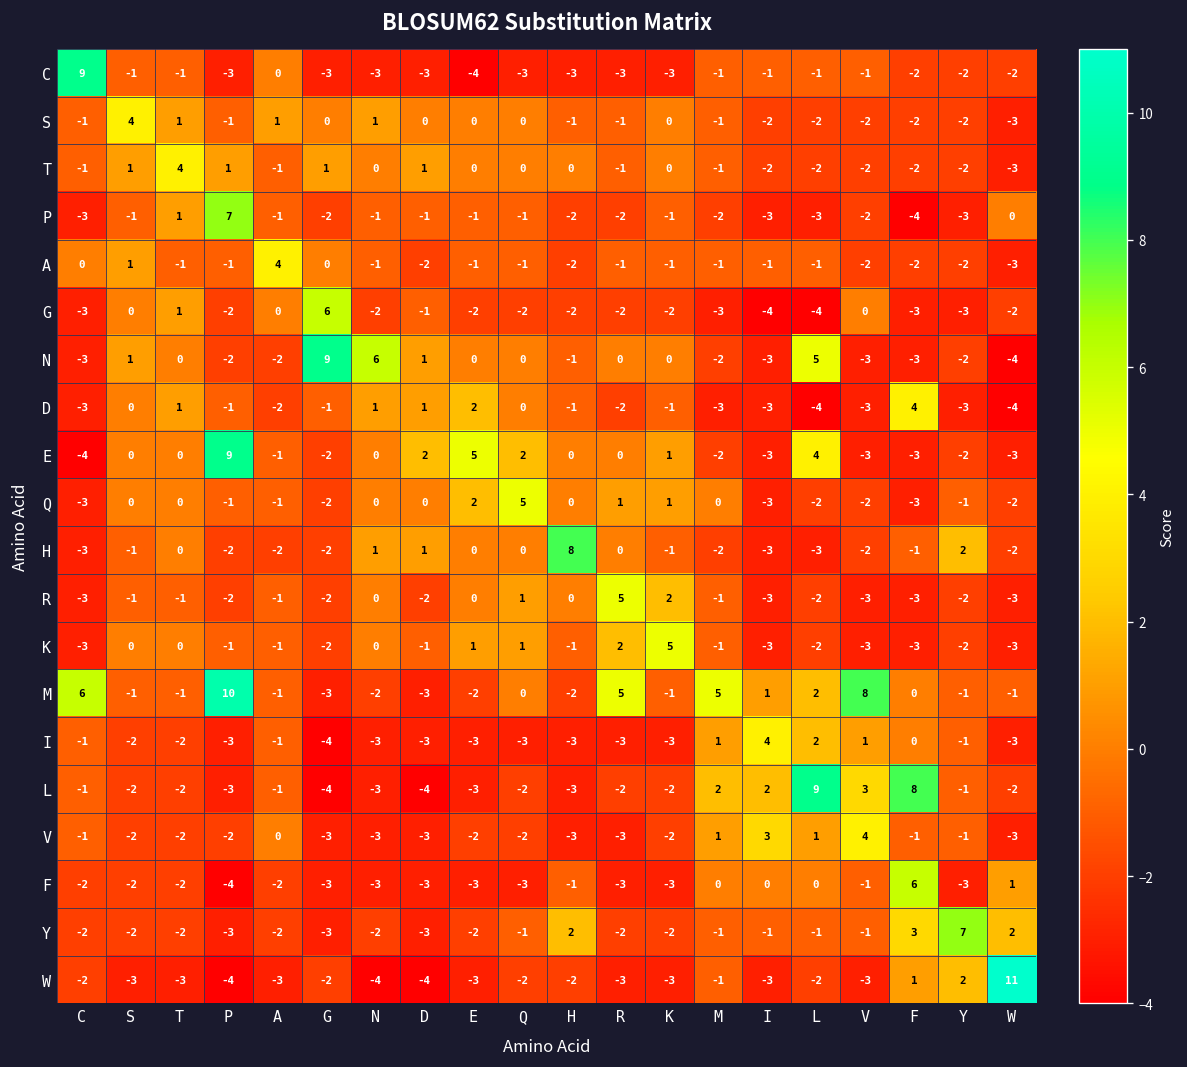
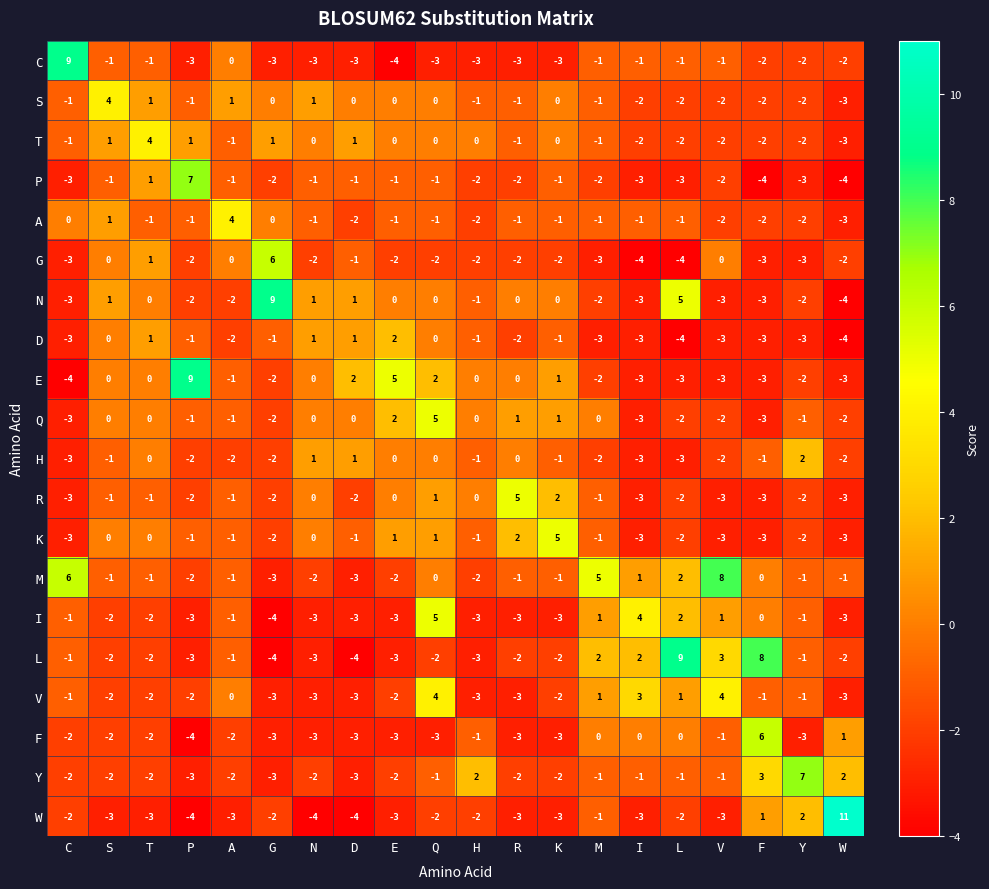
  {
    "P": {
      "C": -3,
      "S": -1,
      "T": 1,
      "P": 7,
      "A": -1,
      "G": -2,
      "N": -1,
      "D": -1,
      "E": -1,
      "Q": -1,
      "H": -2,
      "R": -2,
      "K": -1,
      "M": -2,
      "I": -3,
      "L": -3,
      "V": -2,
      "F": -4,
      "Y": -3,
-     "W": 0
+     "W": -4
    },
    "N": {
      "C": -3,
      "S": 1,
      "T": 0,
      "P": -2,
      "A": -2,
      "G": 9,
-     "N": 6,
+     "N": 1,
      "D": 1,
      "E": 0,
      "Q": 0,
      "H": -1,
      "R": 0,
      "K": 0,
      "M": -2,
      "I": -3,
      "L": 5,
      "V": -3,
      "F": -3,
      "Y": -2,
      "W": -4
    },
    "D": {
      "C": -3,
      "S": 0,
      "T": 1,
      "P": -1,
      "A": -2,
      "G": -1,
      "N": 1,
      "D": 1,
      "E": 2,
      "Q": 0,
      "H": -1,
      "R": -2,
      "K": -1,
      "M": -3,
      "I": -3,
      "L": -4,
      "V": -3,
-     "F": 4,
+     "F": -3,
      "Y": -3,
      "W": -4
    },
    "E": {
      "C": -4,
      "S": 0,
      "T": 0,
      "P": 9,
      "A": -1,
      "G": -2,
      "N": 0,
      "D": 2,
      "E": 5,
      "Q": 2,
      "H": 0,
      "R": 0,
      "K": 1,
      "M": -2,
      "I": -3,
-     "L": 4,
+     "L": -3,
      "V": -3,
      "F": -3,
      "Y": -2,
      "W": -3
    },
    "H": {
      "C": -3,
      "S": -1,
      "T": 0,
      "P": -2,
      "A": -2,
      "G": -2,
      "N": 1,
      "D": 1,
      "E": 0,
      "Q": 0,
-     "H": 8,
+     "H": -1,
      "R": 0,
      "K": -1,
      "M": -2,
      "I": -3,
      "L": -3,
      "V": -2,
      "F": -1,
      "Y": 2,
      "W": -2
    },
    "M": {
      "C": 6,
      "S": -1,
      "T": -1,
-     "P": 10,
+     "P": -2,
      "A": -1,
      "G": -3,
      "N": -2,
      "D": -3,
      "E": -2,
      "Q": 0,
      "H": -2,
-     "R": 5,
+     "R": -1,
      "K": -1,
      "M": 5,
      "I": 1,
      "L": 2,
      "V": 8,
      "F": 0,
      "Y": -1,
      "W": -1
    },
    "I": {
      "C": -1,
      "S": -2,
      "T": -2,
      "P": -3,
      "A": -1,
      "G": -4,
      "N": -3,
      "D": -3,
      "E": -3,
-     "Q": -3,
+     "Q": 5,
      "H": -3,
      "R": -3,
      "K": -3,
      "M": 1,
      "I": 4,
      "L": 2,
      "V": 1,
      "F": 0,
      "Y": -1,
      "W": -3
    },
    "V": {
      "C": -1,
      "S": -2,
      "T": -2,
      "P": -2,
      "A": 0,
      "G": -3,
      "N": -3,
      "D": -3,
      "E": -2,
-     "Q": -2,
+     "Q": 4,
      "H": -3,
      "R": -3,
      "K": -2,
      "M": 1,
      "I": 3,
      "L": 1,
      "V": 4,
      "F": -1,
      "Y": -1,
      "W": -3
    }
  }
